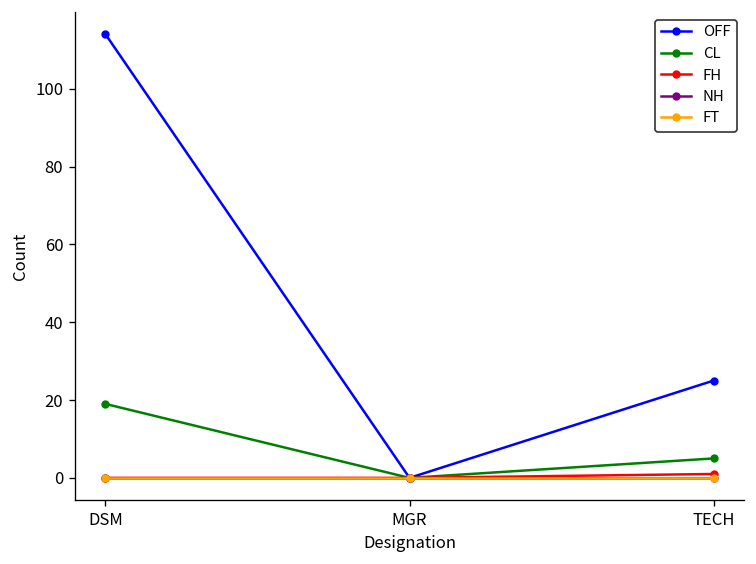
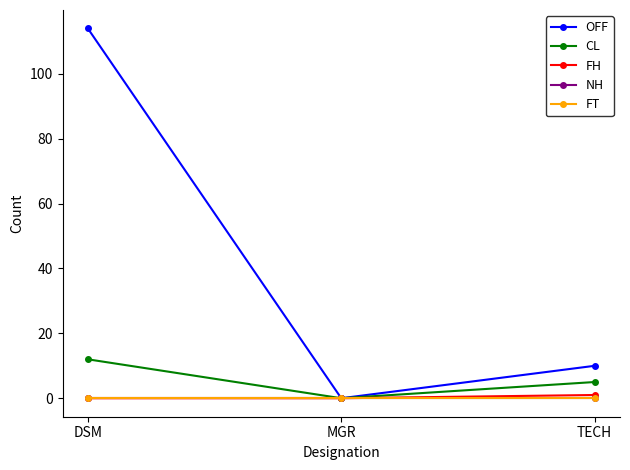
  {
    "OFF": {
      "DSM": 114,
-     "TECH": 25
+     "TECH": 10
    },
    "CL": {
-     "DSM": 19,
+     "DSM": 12,
      "TECH": 5
    },
    "FH": {
      "TECH": 1
    },
    "FT": {
      "TECH": 0
    }
  }
